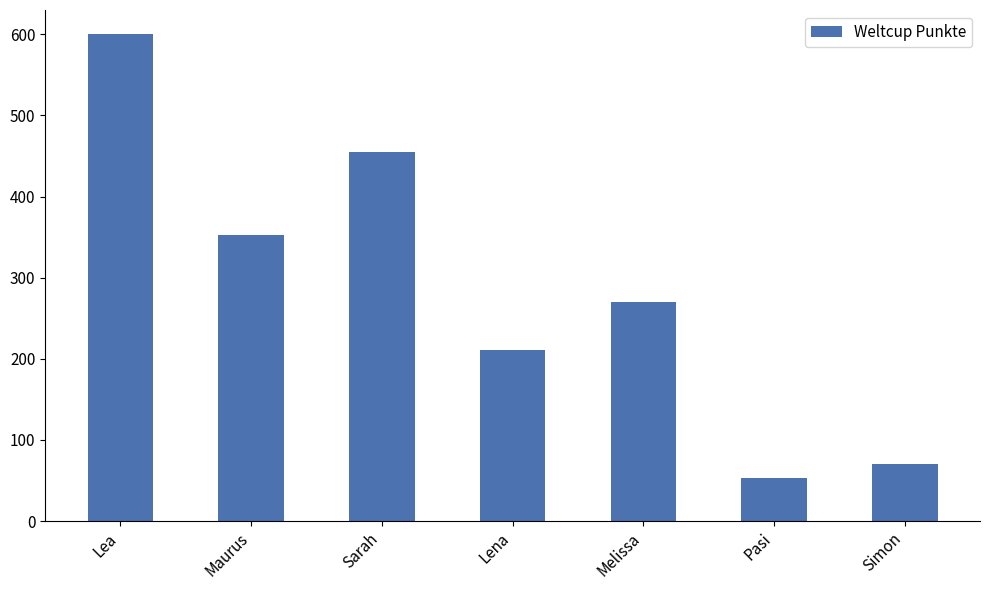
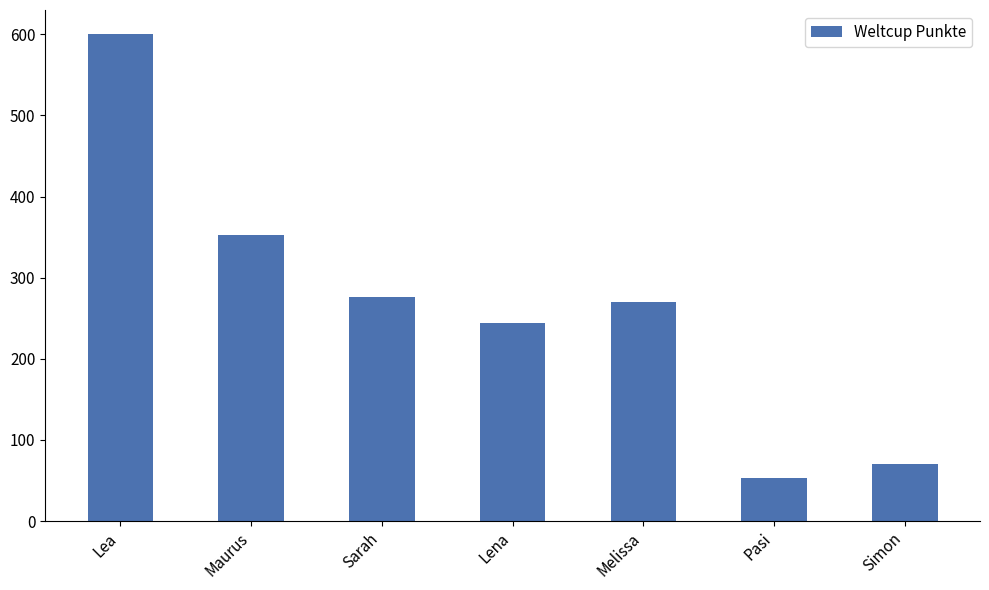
  {
    "Lea": 600,
    "Maurus": 350,
-   "Sarah": 460,
-   "Lena": 210,
+   "Sarah": 280,
+   "Lena": 240,
    "Melissa": 270,
    "Pasi": 50,
    "Simon": 70
  }
